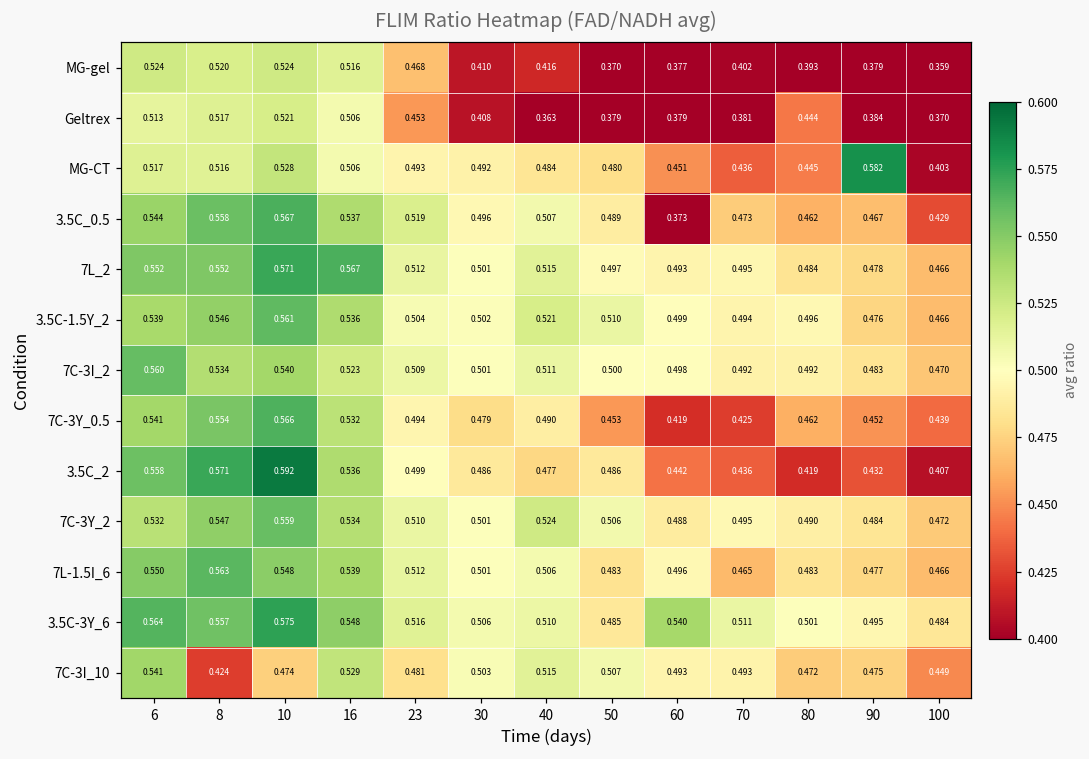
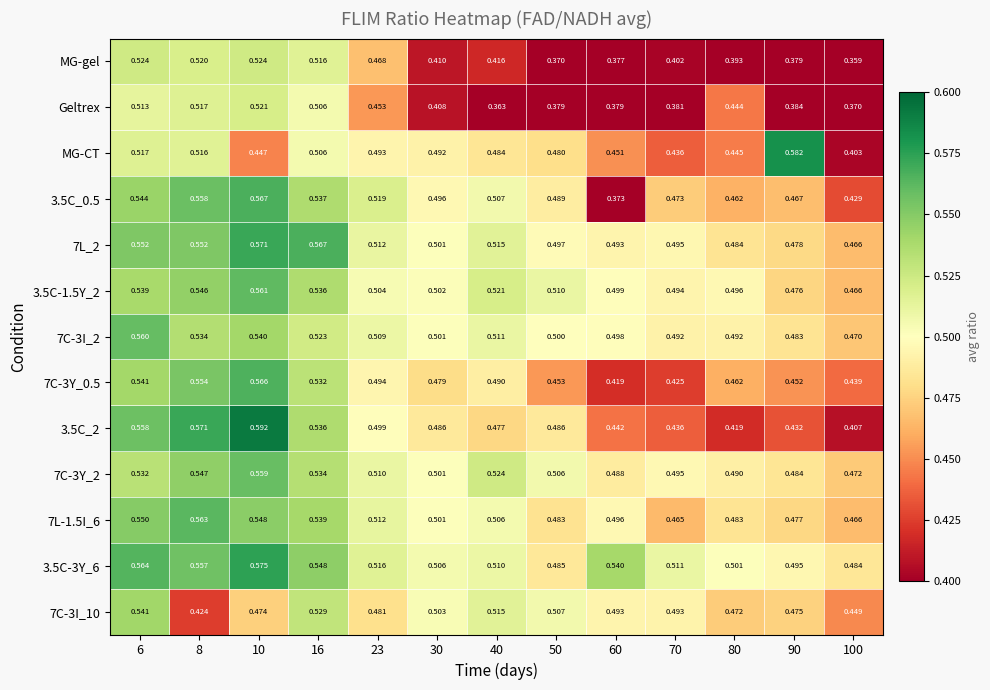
  {
    "MG-gel": {
      "6": 0.524,
      "8": 0.520,
      "10": 0.524,
      "16": 0.516,
      "23": 0.468,
      "30": 0.410,
      "40": 0.416,
      "50": 0.370,
      "60": 0.377,
      "70": 0.402,
      "80": 0.393,
      "90": 0.379,
      "100": 0.359
    },
    "Geltrex": {
      "6": 0.513,
      "8": 0.517,
      "10": 0.521,
      "16": 0.506,
      "23": 0.453,
      "30": 0.408,
      "40": 0.363,
      "50": 0.379,
      "60": 0.379,
      "70": 0.381,
      "80": 0.444,
      "90": 0.384,
      "100": 0.370
    },
    "MG-CT": {
      "6": 0.517,
      "8": 0.516,
-     "10": 0.528,
+     "10": 0.447,
      "16": 0.506,
      "23": 0.493,
      "30": 0.492,
      "40": 0.484,
      "50": 0.480,
      "60": 0.451,
      "70": 0.436,
      "80": 0.445,
      "90": 0.582,
      "100": 0.403
    },
    "3.5C_0.5": {
      "6": 0.544,
      "8": 0.558,
      "10": 0.567,
      "16": 0.537,
      "23": 0.519,
      "30": 0.496,
      "40": 0.507,
      "50": 0.489,
      "60": 0.373,
      "70": 0.473,
      "80": 0.462,
      "90": 0.467,
      "100": 0.429
    },
    "7L_2": {
      "6": 0.552,
      "8": 0.552,
      "10": 0.571,
      "16": 0.567,
      "23": 0.512,
      "30": 0.501,
      "40": 0.515,
      "50": 0.497,
      "60": 0.493,
      "70": 0.495,
      "80": 0.484,
      "90": 0.478,
      "100": 0.466
    },
    "3.5C-1.5Y_2": {
      "6": 0.539,
      "8": 0.546,
      "10": 0.561,
      "16": 0.536,
      "23": 0.504,
      "30": 0.502,
      "40": 0.521,
      "50": 0.510,
      "60": 0.499,
      "70": 0.494,
      "80": 0.496,
      "90": 0.476,
      "100": 0.466
    },
    "7C-3I_2": {
      "6": 0.560,
      "8": 0.534,
      "10": 0.540,
      "16": 0.523,
      "23": 0.509,
      "30": 0.501,
      "40": 0.511,
      "50": 0.500,
      "60": 0.498,
      "70": 0.492,
      "80": 0.492,
      "90": 0.483,
      "100": 0.470
    },
    "7C-3Y_0.5": {
      "6": 0.541,
      "8": 0.554,
      "10": 0.566,
      "16": 0.532,
      "23": 0.494,
      "30": 0.479,
      "40": 0.490,
      "50": 0.453,
      "60": 0.419,
      "70": 0.425,
      "80": 0.462,
      "90": 0.452,
      "100": 0.439
    },
    "3.5C_2": {
      "6": 0.558,
      "8": 0.571,
      "10": 0.592,
      "16": 0.536,
      "23": 0.499,
      "30": 0.486,
      "40": 0.477,
      "50": 0.486,
      "60": 0.442,
      "70": 0.436,
      "80": 0.419,
      "90": 0.432,
      "100": 0.407
    },
    "7C-3Y_2": {
      "6": 0.532,
      "8": 0.547,
      "10": 0.559,
      "16": 0.534,
      "23": 0.510,
      "30": 0.501,
      "40": 0.524,
      "50": 0.506,
      "60": 0.488,
      "70": 0.495,
      "80": 0.490,
      "90": 0.484,
      "100": 0.472
    },
    "7L-1.5I_6": {
      "6": 0.550,
      "8": 0.563,
      "10": 0.548,
      "16": 0.539,
      "23": 0.512,
      "30": 0.501,
      "40": 0.506,
      "50": 0.483,
      "60": 0.496,
      "70": 0.465,
      "80": 0.483,
      "90": 0.477,
      "100": 0.466
    },
    "3.5C-3Y_6": {
      "6": 0.564,
      "8": 0.557,
      "10": 0.575,
      "16": 0.548,
      "23": 0.516,
      "30": 0.506,
      "40": 0.510,
      "50": 0.485,
      "60": 0.540,
      "70": 0.511,
      "80": 0.501,
      "90": 0.495,
      "100": 0.484
    },
    "7C-3I_10": {
      "6": 0.541,
      "8": 0.424,
      "10": 0.474,
      "16": 0.529,
      "23": 0.481,
      "30": 0.503,
      "40": 0.515,
      "50": 0.507,
      "60": 0.493,
      "70": 0.493,
      "80": 0.472,
      "90": 0.475,
      "100": 0.449
    }
  }
